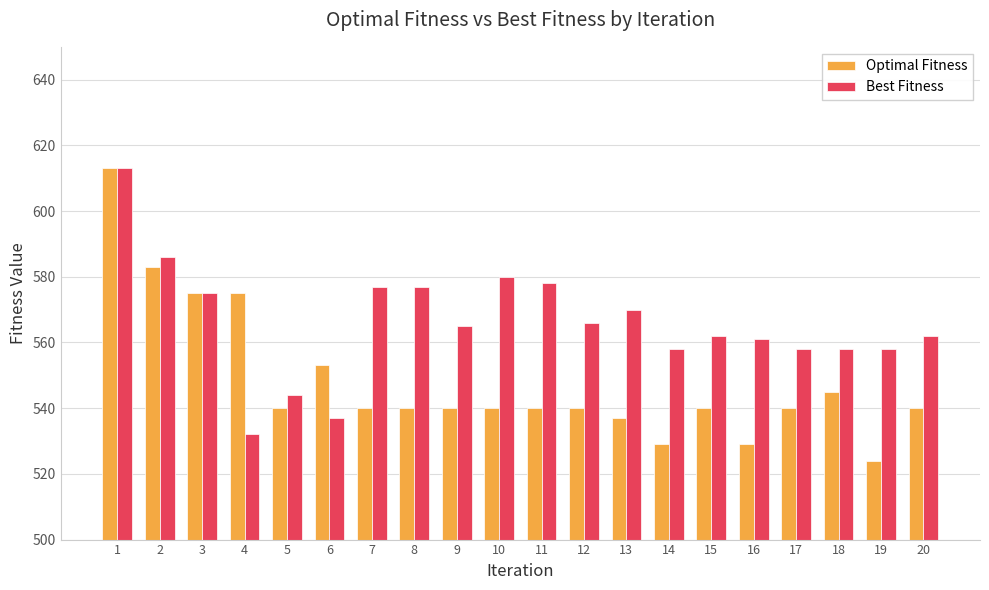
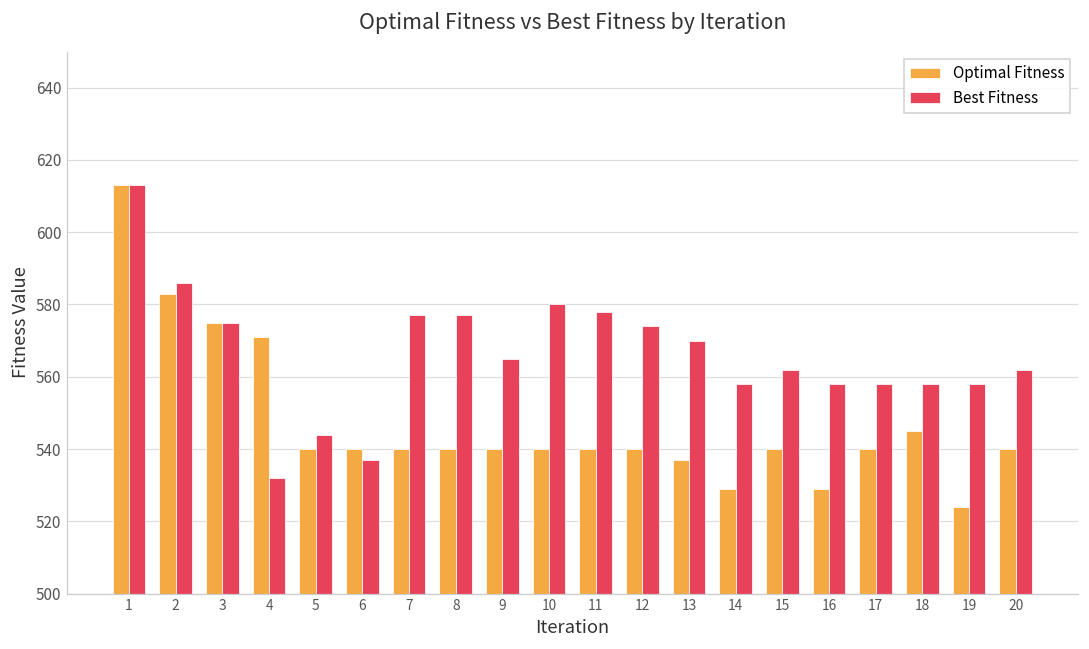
  {
    "Optimal Fitness": {
      "1": 613,
      "2": 583,
      "3": 575,
-     "4": 575,
+     "4": 571,
      "5": 540,
-     "6": 553,
+     "6": 540,
      "7": 540,
      "8": 540,
      "9": 540,
      "10": 540,
      "11": 540,
      "12": 540,
      "13": 537,
      "14": 529,
      "15": 540,
      "16": 529,
      "17": 540,
      "18": 545,
      "19": 524,
      "20": 540
    },
    "Best Fitness": {
      "1": 613,
      "2": 586,
      "3": 575,
      "4": 532,
      "5": 544,
      "6": 537,
      "7": 577,
      "8": 577,
      "9": 565,
      "10": 580,
      "11": 578,
-     "12": 566,
+     "12": 574,
      "13": 570,
      "14": 558,
      "15": 562,
-     "16": 561,
+     "16": 558,
      "17": 558,
      "18": 558,
      "19": 558,
      "20": 562
    }
  }
